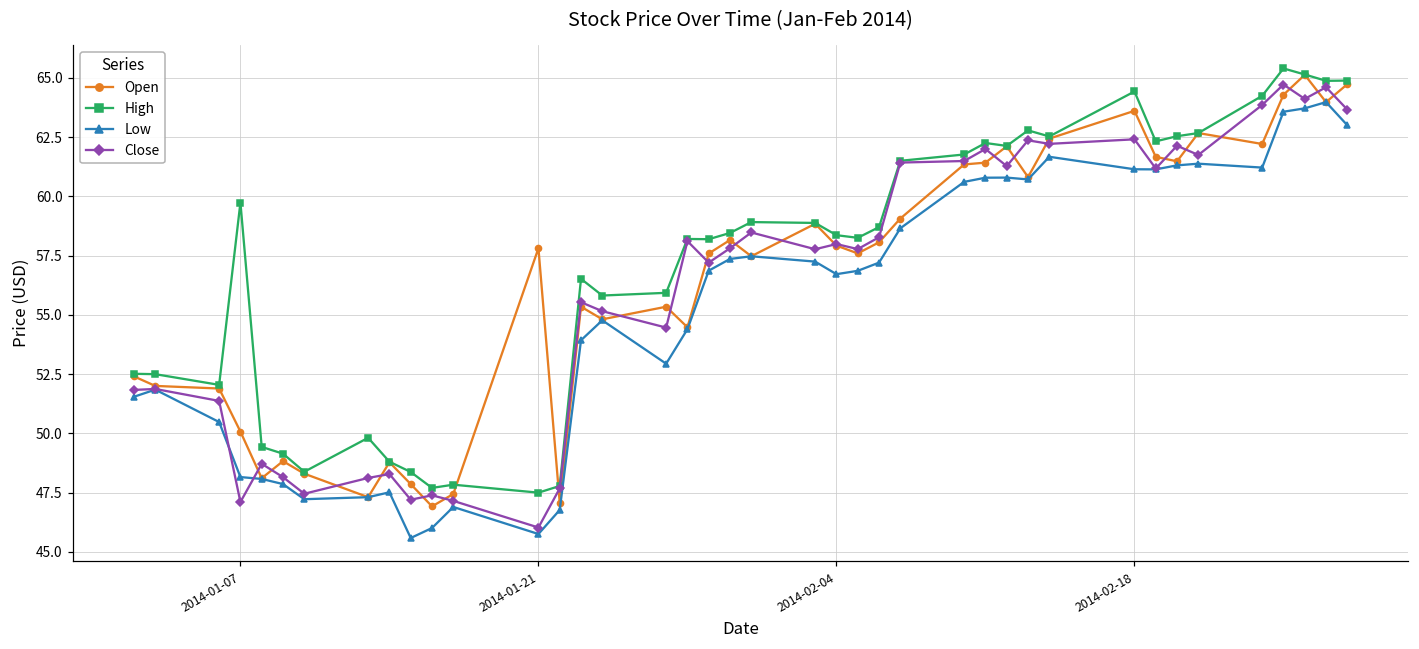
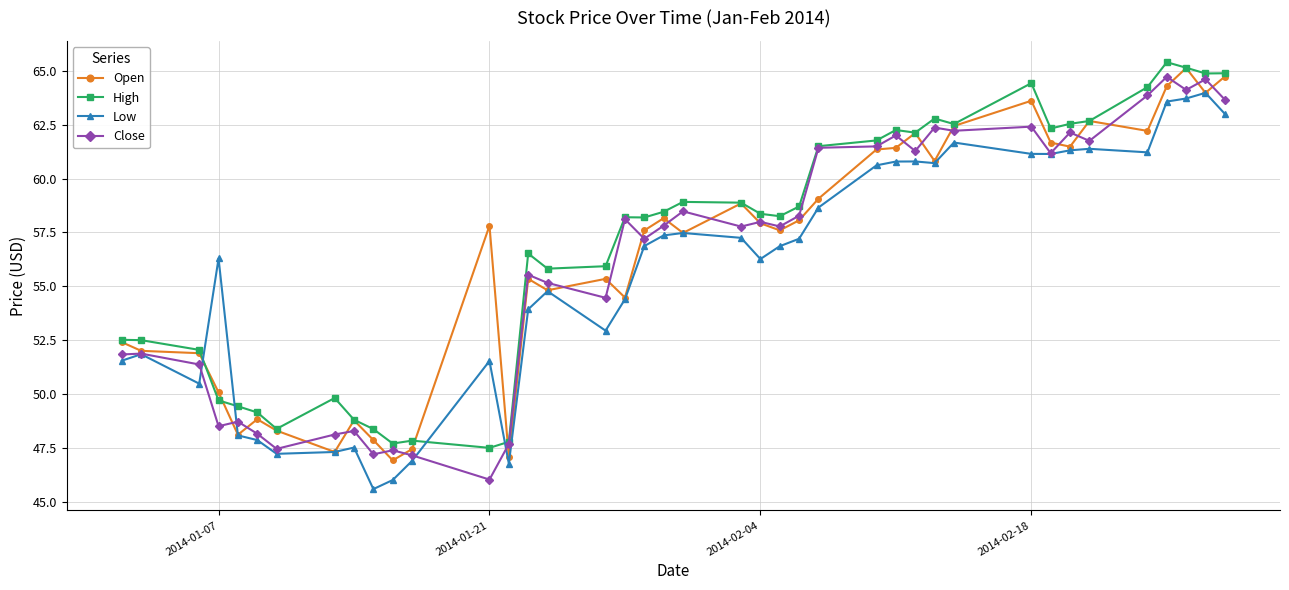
  {
    "Open": {
      "2014-01-07": 50.1,
      "2014-01-21": 57.8,
      "2014-02-18": 63.6
    },
    "High": {
-     "2014-01-07": 59.7,
+     "2014-01-07": 49.7,
      "2014-01-21": 47.5,
      "2014-02-04": 58.4,
      "2014-02-18": 64.4
    },
    "Low": {
-     "2014-01-07": 48.2,
-     "2014-01-21": 45.8,
-     "2014-02-04": 56.7,
+     "2014-01-07": 56.3,
+     "2014-01-21": 51.5,
+     "2014-02-04": 56.3,
      "2014-02-18": 61.1
    },
    "Close": {
-     "2014-01-07": 47.1,
+     "2014-01-07": 48.5,
      "2014-01-21": 46.0,
      "2014-02-18": 62.4
    }
  }
